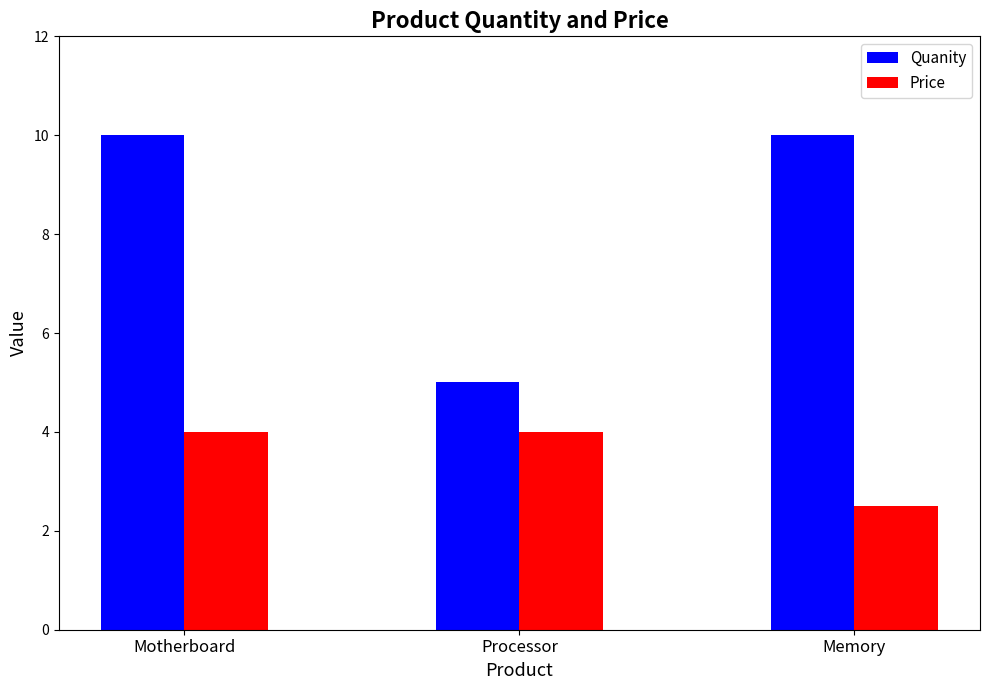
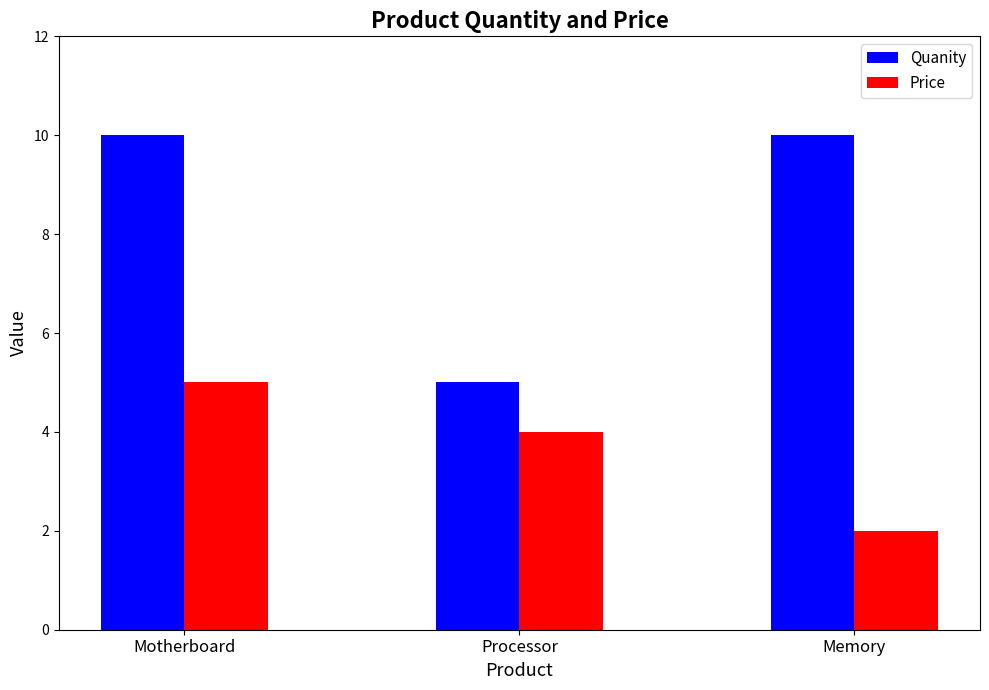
  {
    "Quanity": {
      "Motherboard": 10.0,
      "Processor": 5.0,
      "Memory": 10.0
    },
    "Price": {
-     "Motherboard": 4,
+     "Motherboard": 5,
      "Processor": 4.0,
-     "Memory": 2.5
+     "Memory": 2.0
    }
  }
